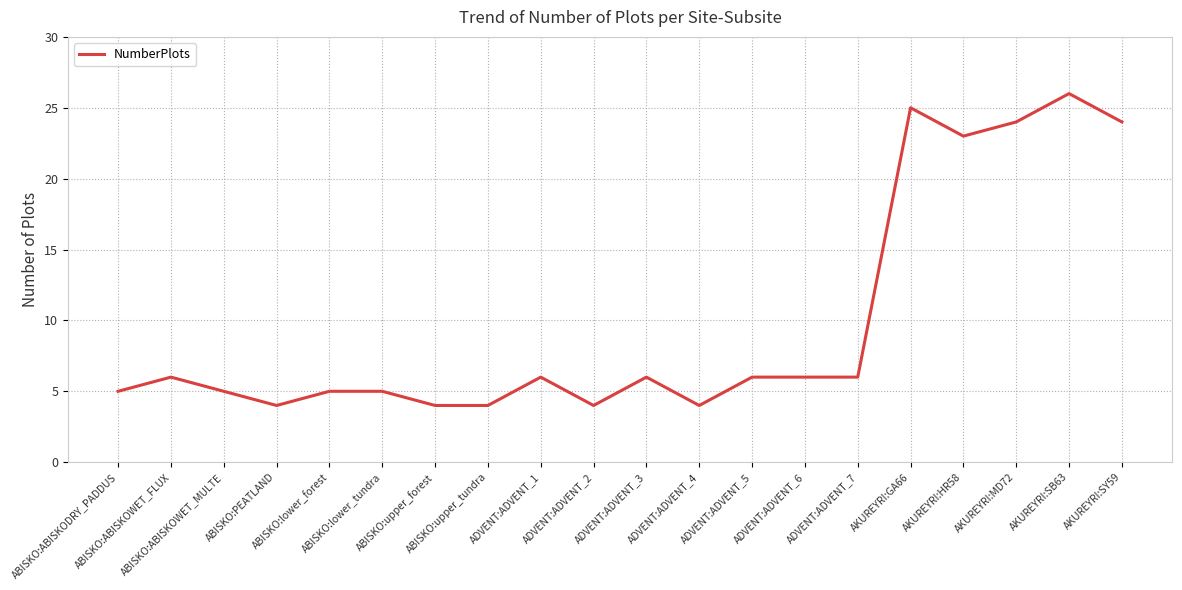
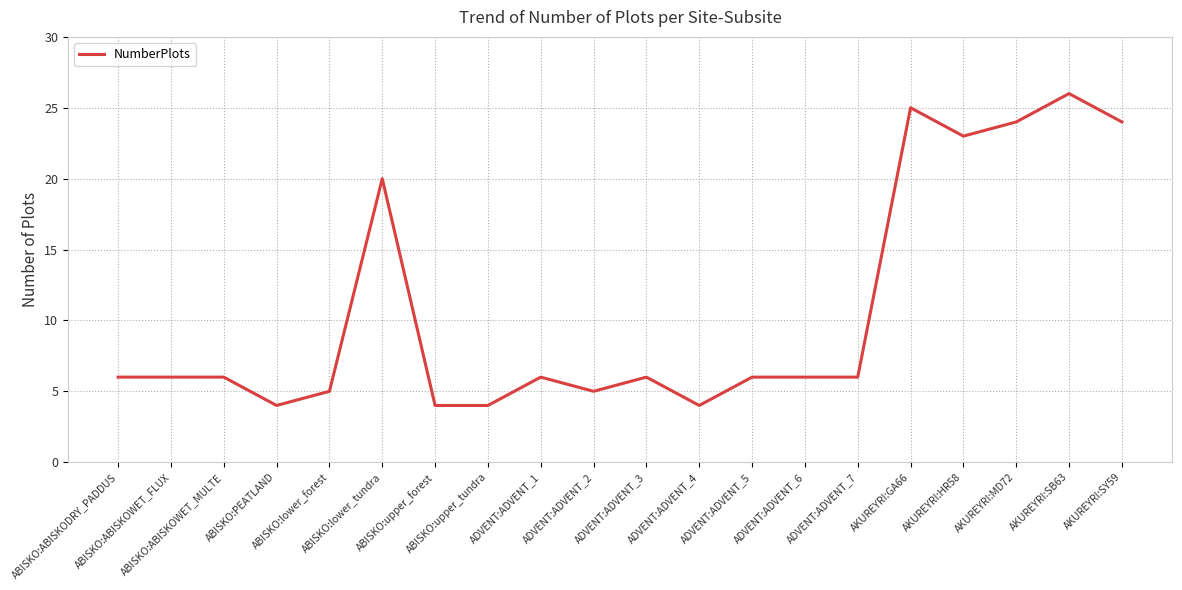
  {
-   "ABISKO:ABISKODRY_PADDUS": 5,
+   "ABISKO:ABISKODRY_PADDUS": 6,
    "ABISKO:ABISKOWET_FLUX": 6,
-   "ABISKO:ABISKOWET_MULTE": 5,
+   "ABISKO:ABISKOWET_MULTE": 6,
    "ABISKO:PEATLAND": 4,
    "ABISKO:lower_forest": 5,
-   "ABISKO:lower_tundra": 5,
+   "ABISKO:lower_tundra": 20,
    "ABISKO:upper_forest": 4,
    "ABISKO:upper_tundra": 4,
    "ADVENT:ADVENT_1": 6,
-   "ADVENT:ADVENT_2": 4,
+   "ADVENT:ADVENT_2": 5,
    "ADVENT:ADVENT_3": 6,
    "ADVENT:ADVENT_4": 4,
    "ADVENT:ADVENT_5": 6,
    "ADVENT:ADVENT_6": 6,
    "ADVENT:ADVENT_7": 6,
    "AKUREYRI:GA66": 25,
    "AKUREYRI:HR58": 23,
    "AKUREYRI:MD72": 24,
    "AKUREYRI:SB63": 26,
    "AKUREYRI:SY59": 24
  }
